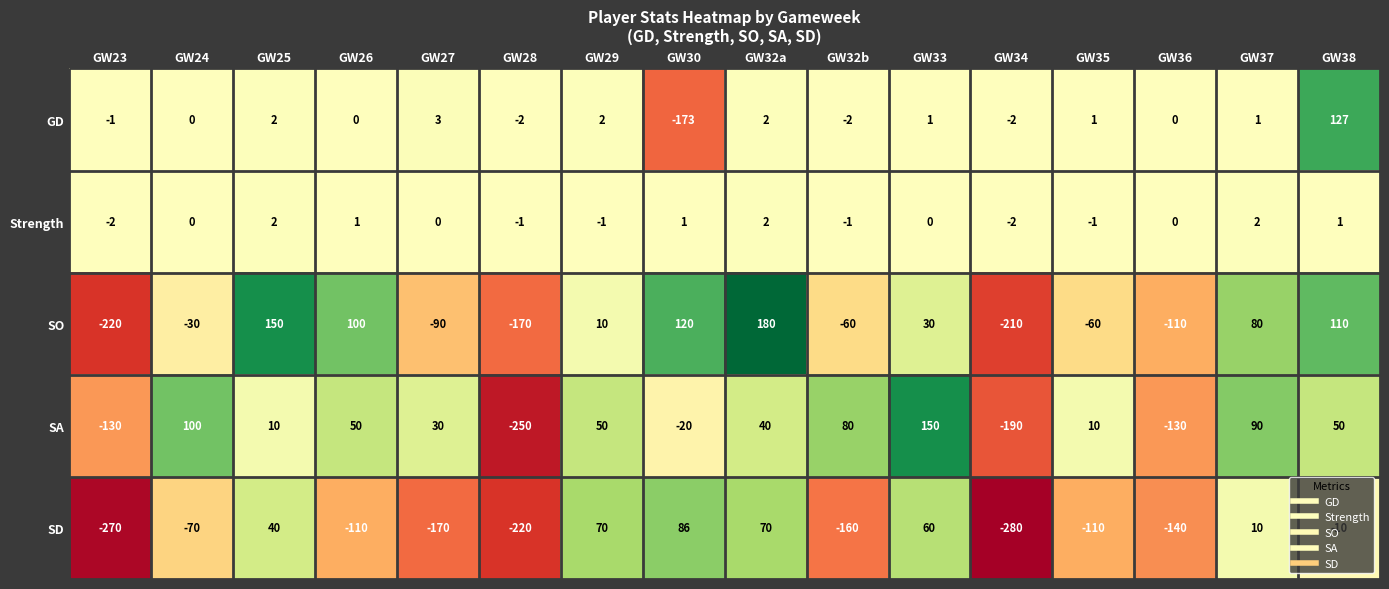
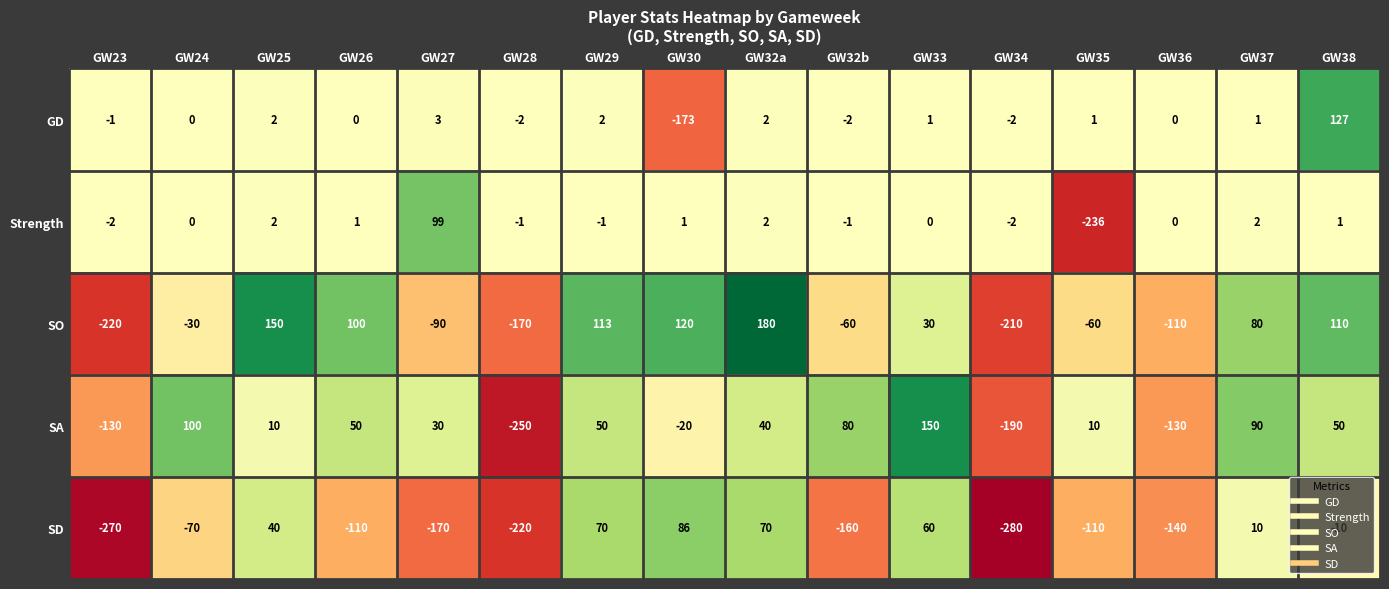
  {
    "GD": {
      "GW23": -1,
      "GW24": 0,
      "GW25": 2,
      "GW26": 0,
      "GW27": 3,
      "GW28": -2,
      "GW29": 2,
      "GW30": -173,
      "GW32a": 2,
      "GW32b": -2,
      "GW33": 1,
      "GW34": -2,
      "GW35": 1,
      "GW36": 0,
      "GW37": 1,
      "GW38": 127
    },
    "Strength": {
      "GW23": -2,
      "GW24": 0,
      "GW25": 2,
      "GW26": 1,
-     "GW27": 0,
+     "GW27": 99,
      "GW28": -1,
      "GW29": -1,
      "GW30": 1,
      "GW32a": 2,
      "GW32b": -1,
      "GW33": 0,
      "GW34": -2,
-     "GW35": -1,
+     "GW35": -236,
      "GW36": 0,
      "GW37": 2,
      "GW38": 1
    },
    "SO": {
      "GW23": -220,
      "GW24": -30,
      "GW25": 150,
      "GW26": 100,
      "GW27": -90,
      "GW28": -170,
-     "GW29": 10,
+     "GW29": 113,
      "GW30": 120,
      "GW32a": 180,
      "GW32b": -60,
      "GW33": 30,
      "GW34": -210,
      "GW35": -60,
      "GW36": -110,
      "GW37": 80,
      "GW38": 110
    },
    "SA": {
      "GW23": -130,
      "GW24": 100,
      "GW25": 10,
      "GW26": 50,
      "GW27": 30,
      "GW28": -250,
      "GW29": 50,
      "GW30": -20,
      "GW32a": 40,
      "GW32b": 80,
      "GW33": 150,
      "GW34": -190,
      "GW35": 10,
      "GW36": -130,
      "GW37": 90,
      "GW38": 50
    },
    "SD": {
      "GW23": -270,
      "GW24": -70,
      "GW25": 40,
      "GW26": -110,
      "GW27": -170,
      "GW28": -220,
      "GW29": 70,
      "GW30": 86,
      "GW32a": 70,
      "GW32b": -160,
      "GW33": 60,
      "GW34": -280,
      "GW35": -110,
      "GW36": -140,
      "GW37": 10
    }
  }
